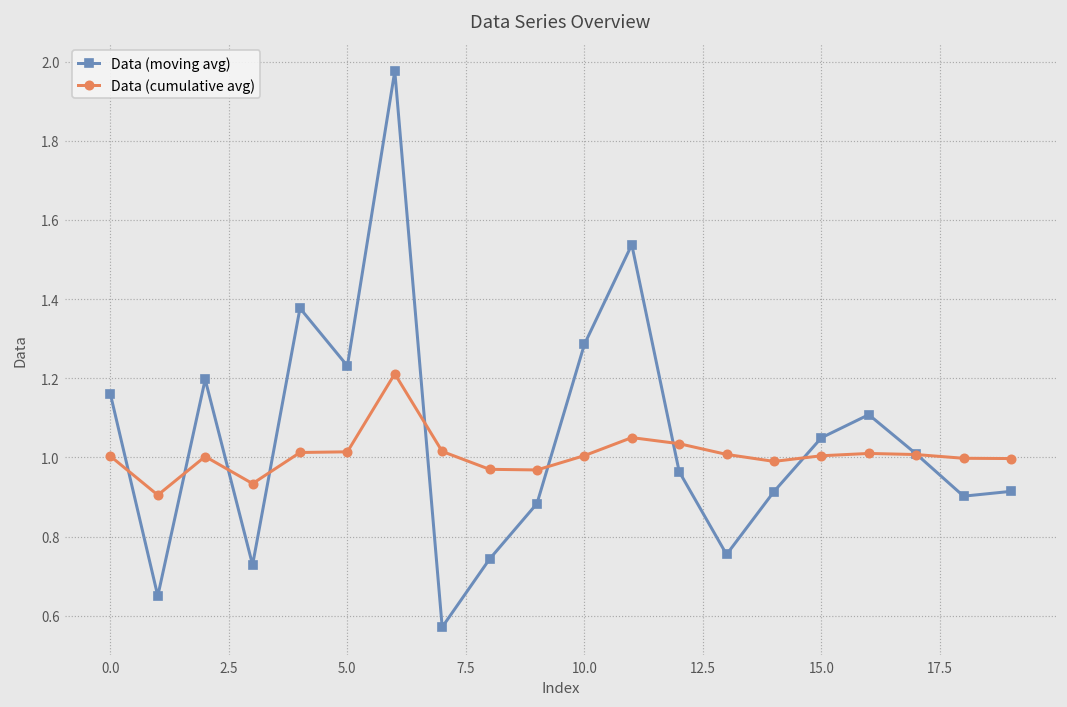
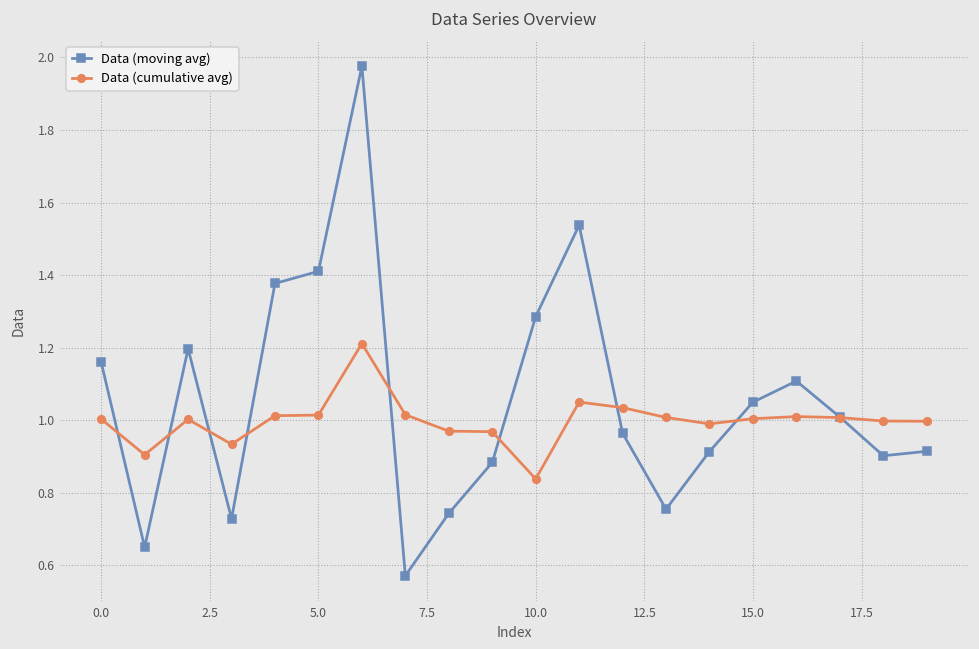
  {
    "Data (moving avg)": {
      "0.0": 1.16,
-     "5.0": 1.23,
+     "5.0": 1.41,
      "10.0": 1.29,
      "15.0": 1.05
    },
    "Data (cumulative avg)": {
      "0.0": 1.00,
      "5.0": 1.01,
-     "10.0": 1.00,
+     "10.0": 0.84,
      "15.0": 1.00
    }
  }
